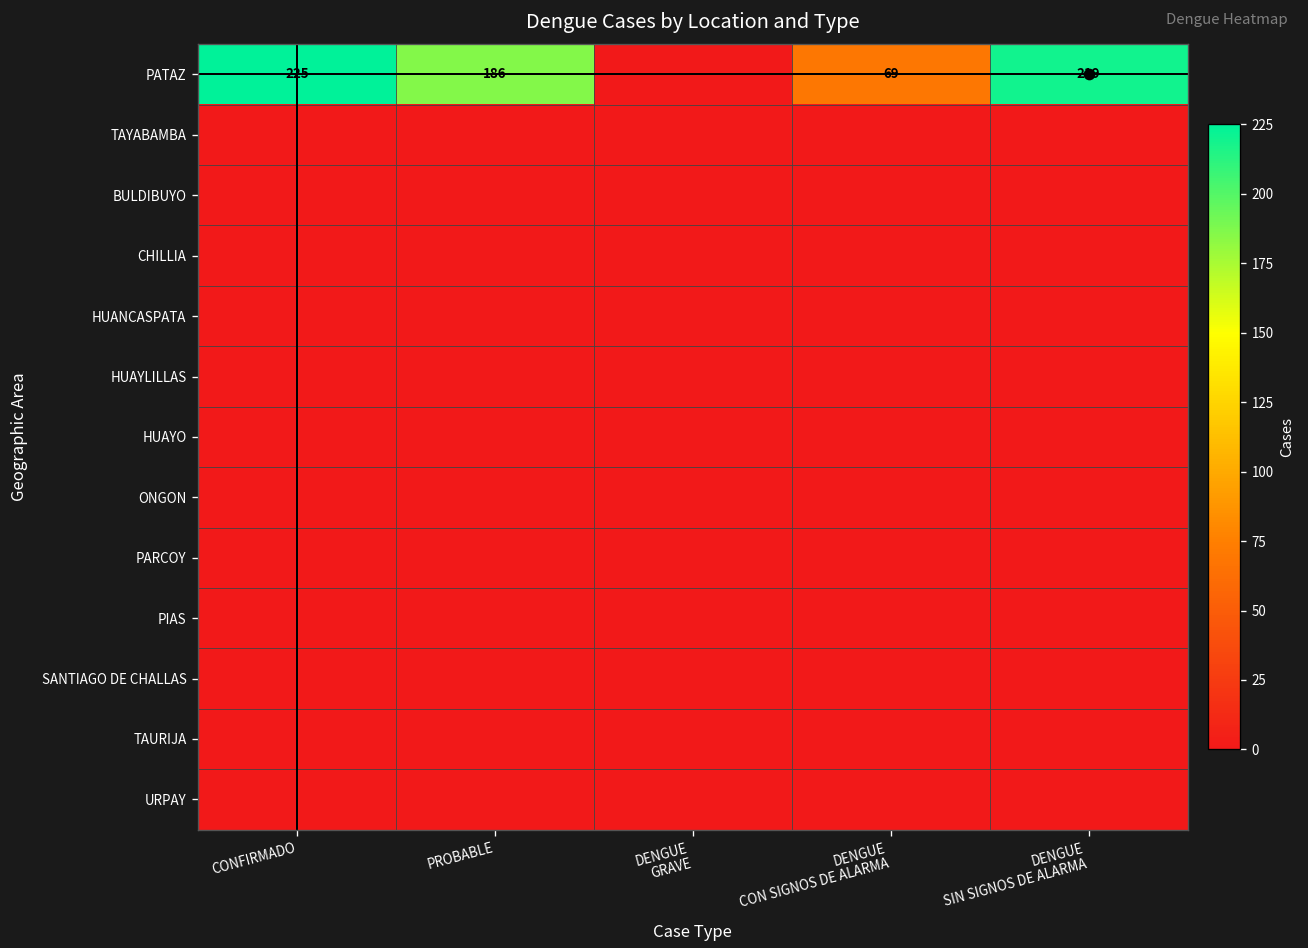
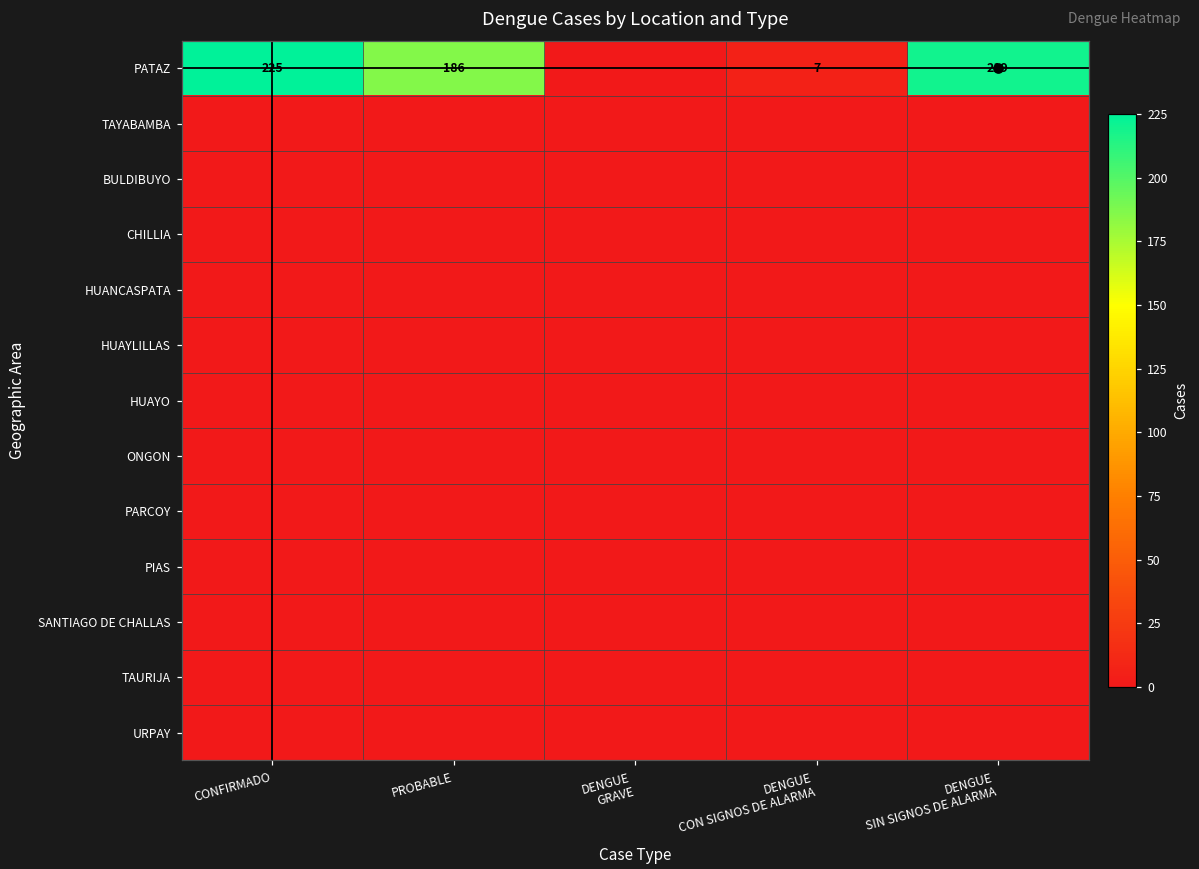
  {
    "PATAZ": {
      "CONFIRMADO": 225,
      "PROBABLE": 186,
-     "DENGUE CON SIGNOS DE ALARMA": 69
+     "DENGUE CON SIGNOS DE ALARMA": 7
    }
  }
